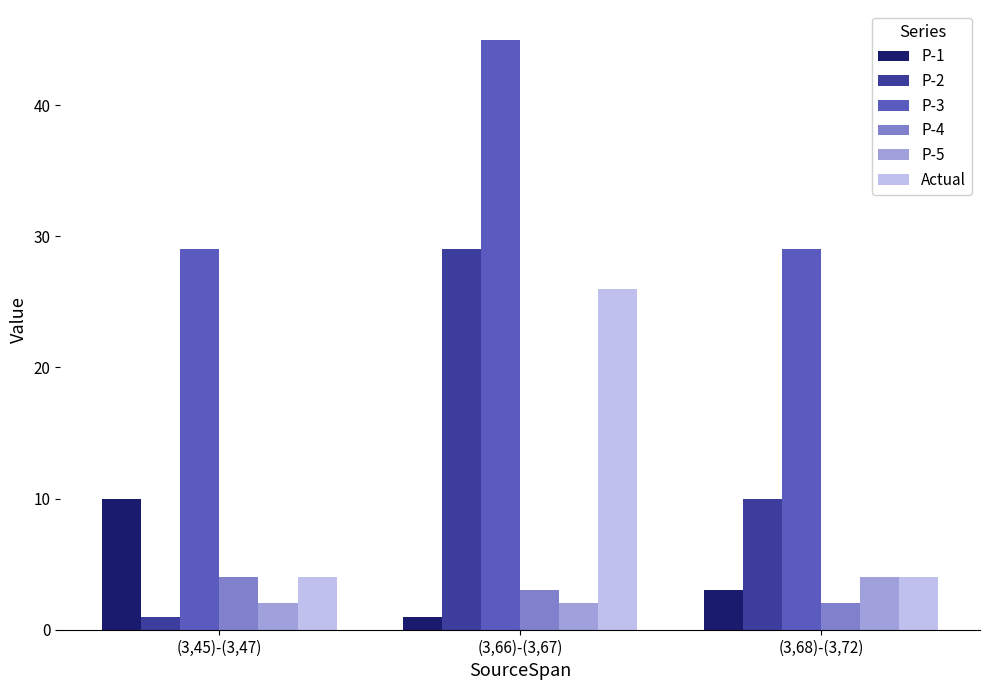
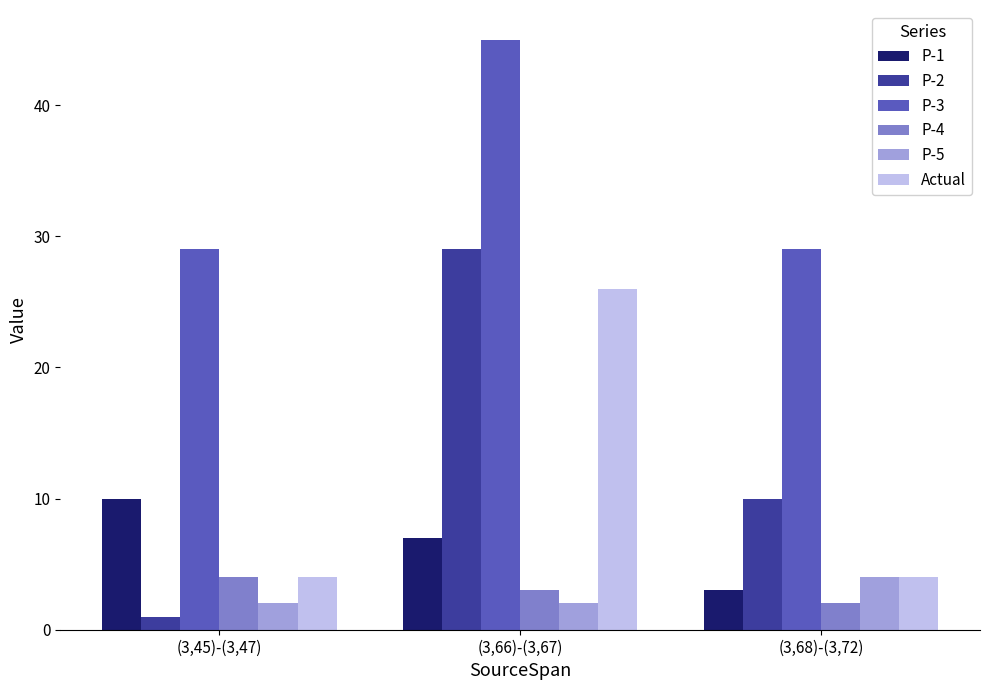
  {
    "P-1": {
      "(3,45)-(3,47)": 10,
-     "(3,66)-(3,67)": 1,
+     "(3,66)-(3,67)": 7,
      "(3,68)-(3,72)": 3
    }
  }
